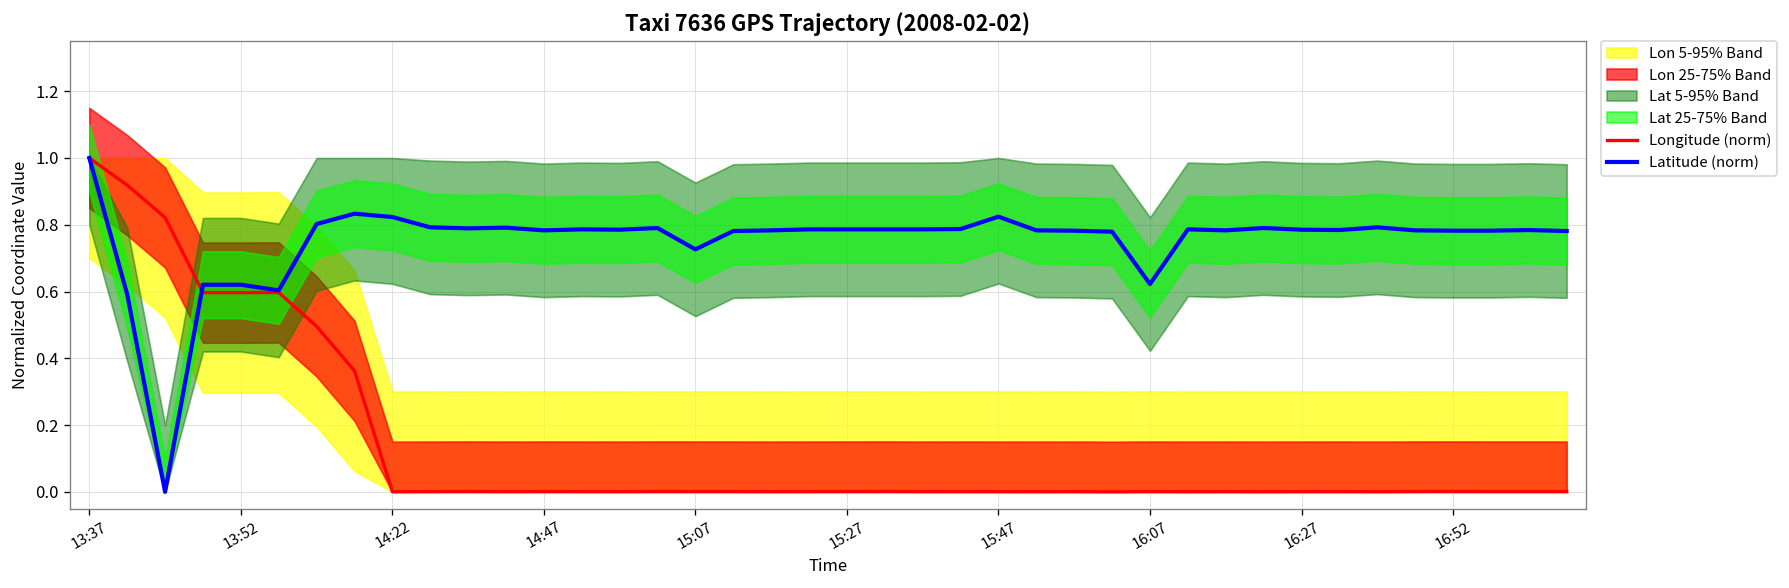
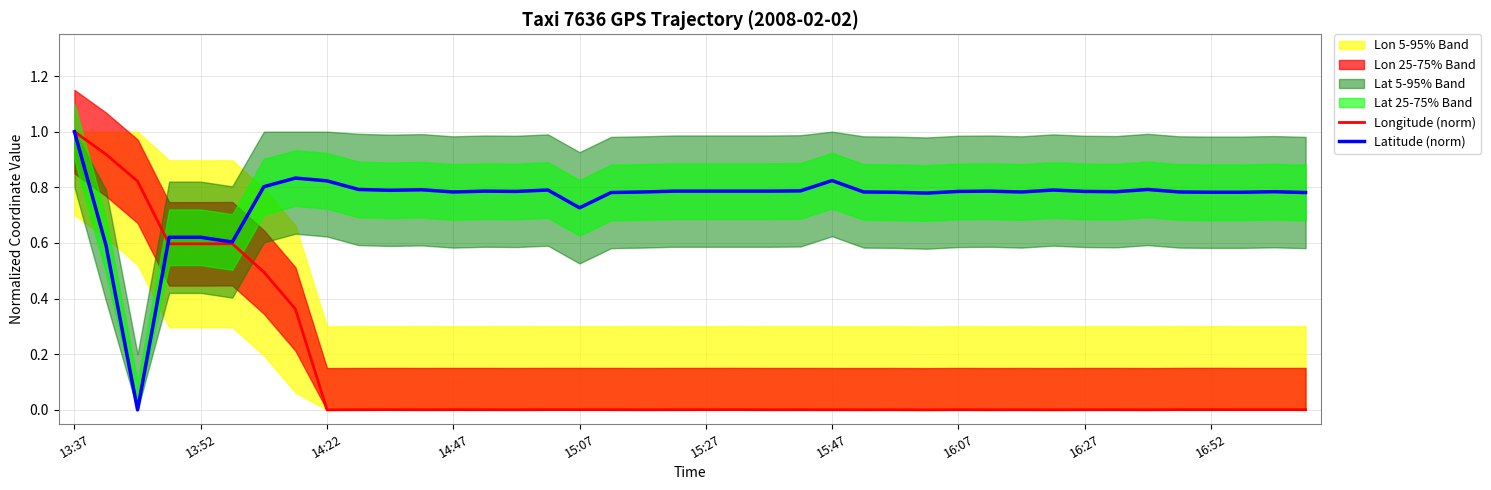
  {
    "Lon 5-95% Band": {
      "14:22": 0.30,
      "14:47": 0.30,
      "15:07": 0.30,
      "15:27": 0.30,
      "15:47": 0.30,
      "16:07": 0.30,
      "16:27": 0.30,
      "16:52": 0.30
    },
    "Latitude (norm)": {
      "14:22": 0.82,
      "14:47": 0.78,
      "15:07": 0.73,
      "15:27": 0.79,
      "15:47": 0.82,
-     "16:07": 0.62,
+     "16:07": 0.79,
      "16:27": 0.79,
      "16:52": 0.78
    }
  }
